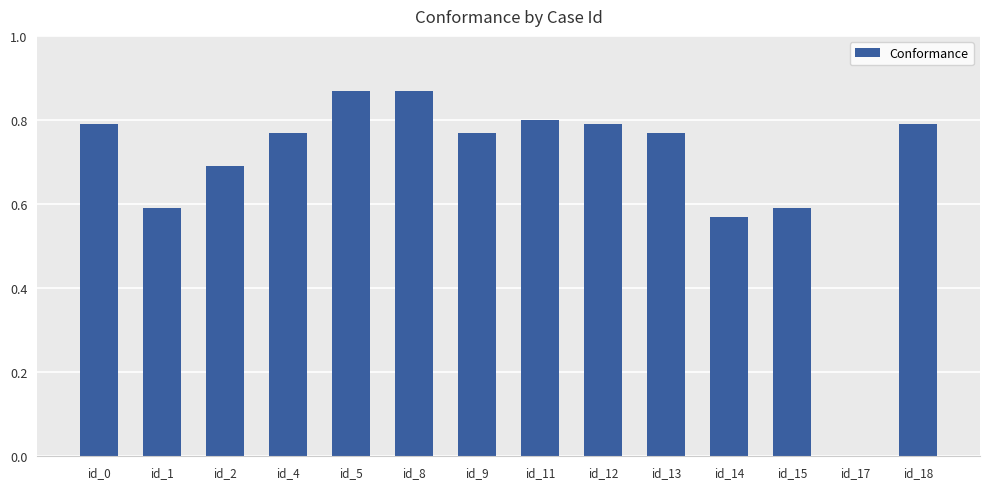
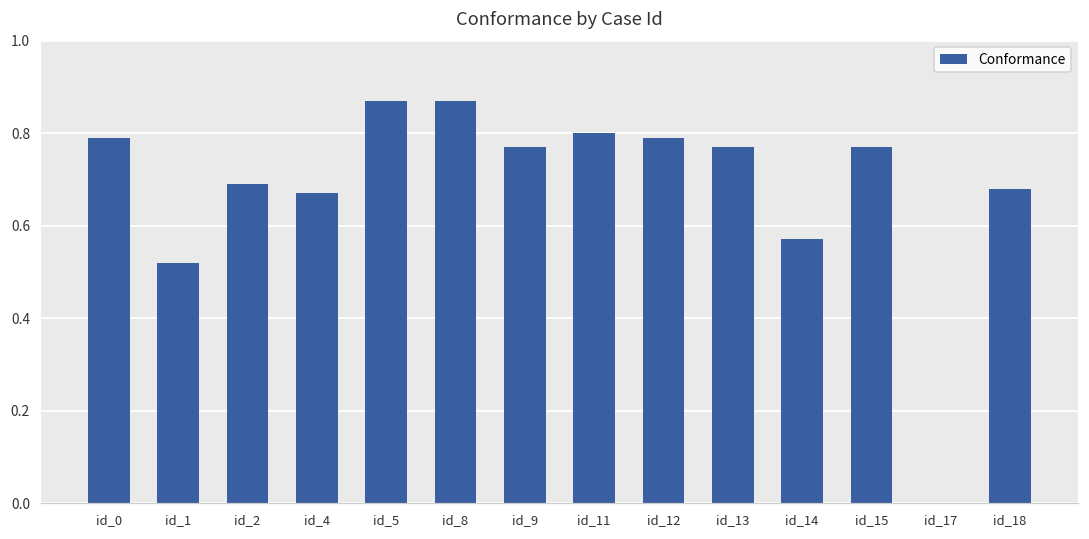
  {
    "id_0": 0.79,
-   "id_1": 0.59,
+   "id_1": 0.52,
    "id_2": 0.69,
-   "id_4": 0.77,
+   "id_4": 0.67,
    "id_5": 0.87,
    "id_8": 0.87,
    "id_9": 0.77,
    "id_11": 0.80,
    "id_12": 0.79,
    "id_13": 0.77,
    "id_14": 0.57,
-   "id_15": 0.59,
+   "id_15": 0.77,
    "id_17": 0.00,
-   "id_18": 0.79
+   "id_18": 0.68
  }
